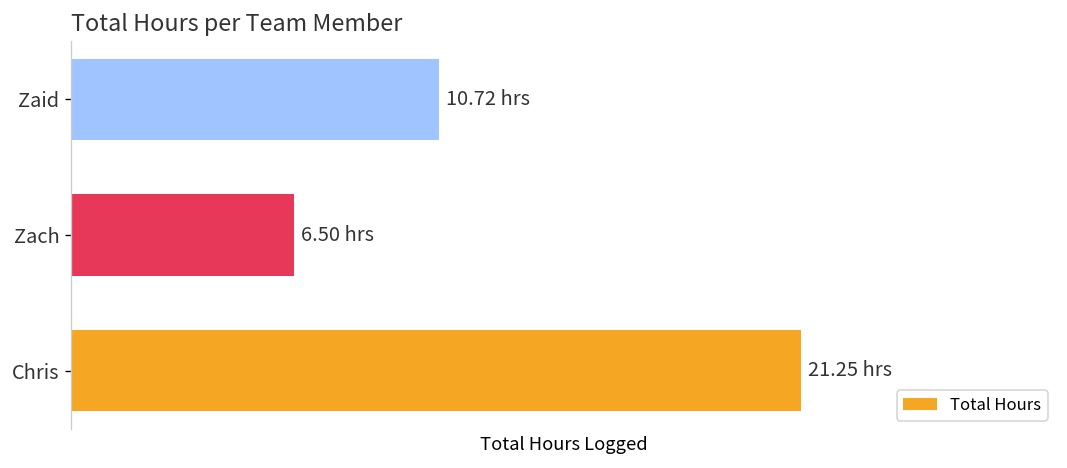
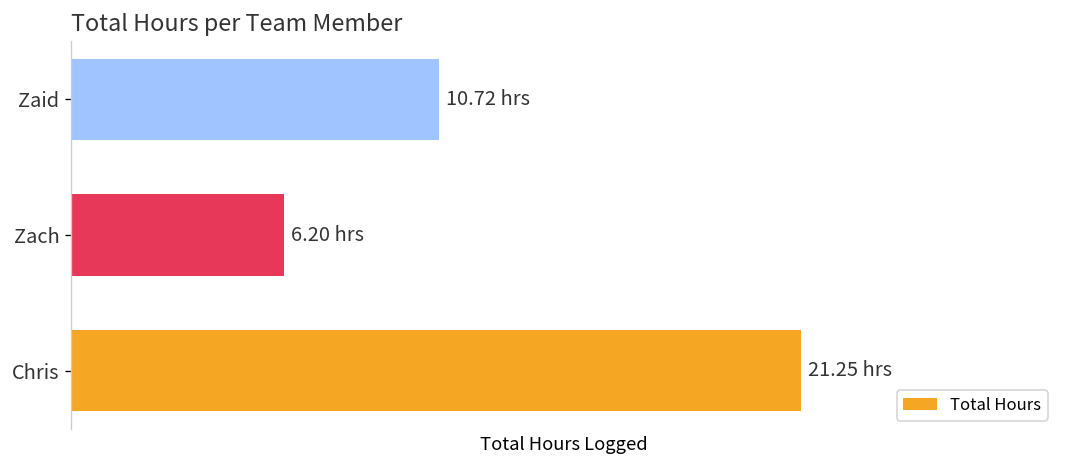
  {
    "Zaid": 10.72,
-   "Zach": 6.50,
+   "Zach": 6.20,
    "Chris": 21.25
  }
